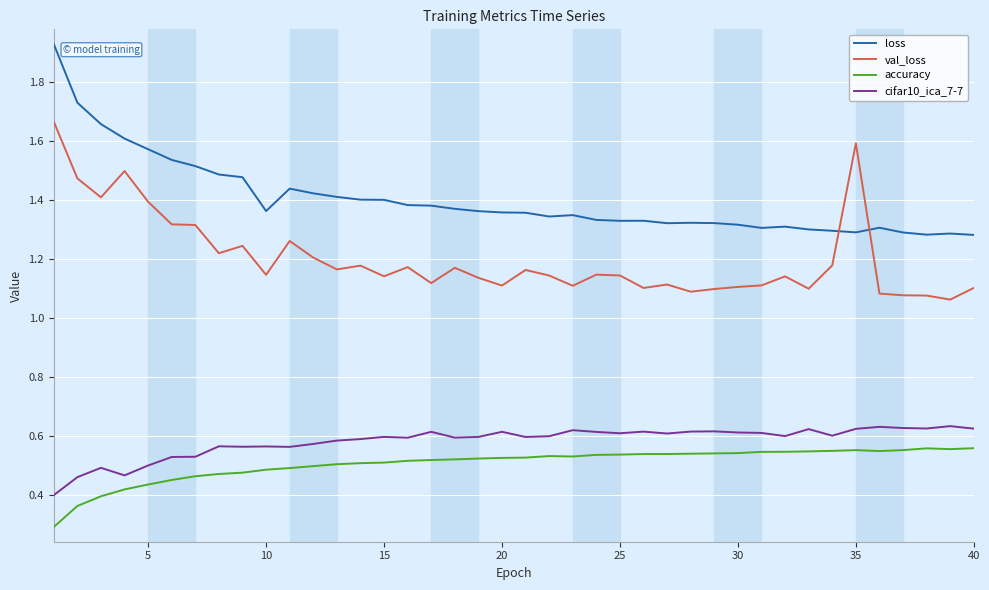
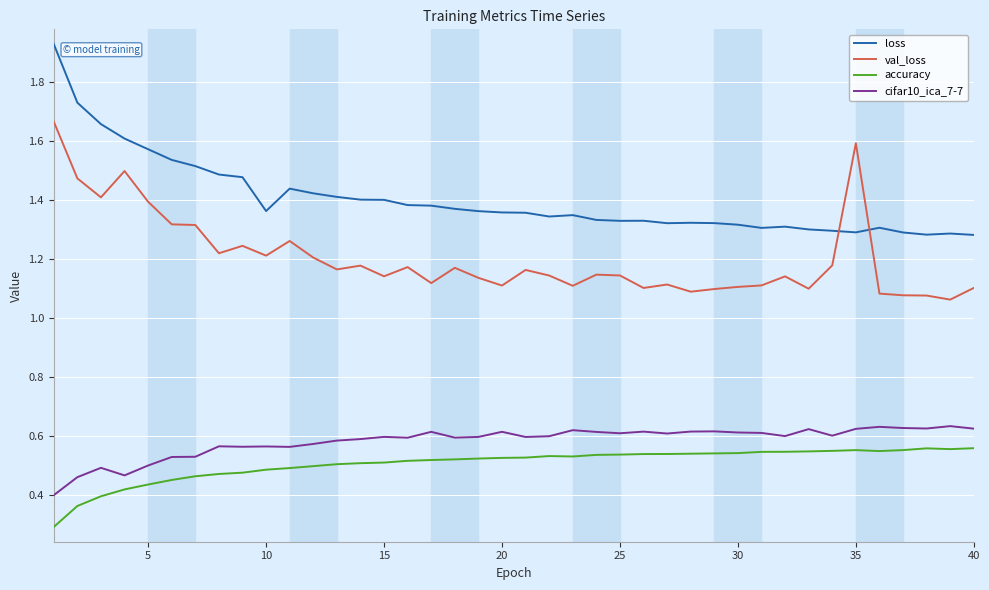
  {
    "loss": {
      "5": 1.57,
      "10": 1.36,
      "15": 1.40,
      "20": 1.36,
      "25": 1.33,
      "30": 1.32,
      "35": 1.29,
      "40": 1.28
    },
    "val_loss": {
      "5": 1.39,
-     "10": 1.15,
+     "10": 1.21,
      "15": 1.14,
      "20": 1.11,
      "25": 1.14,
      "30": 1.11,
      "35": 1.59,
      "40": 1.10
    },
    "accuracy": {
      "5": 0.44,
      "10": 0.49,
      "15": 0.51,
      "20": 0.53,
      "25": 0.54,
      "30": 0.54,
      "35": 0.55,
      "40": 0.56
    },
    "cifar10_ica_7-7": {
      "5": 0.50,
      "10": 0.57,
      "15": 0.60,
      "20": 0.62,
      "25": 0.61,
      "30": 0.61,
      "35": 0.63,
      "40": 0.63
    }
  }
